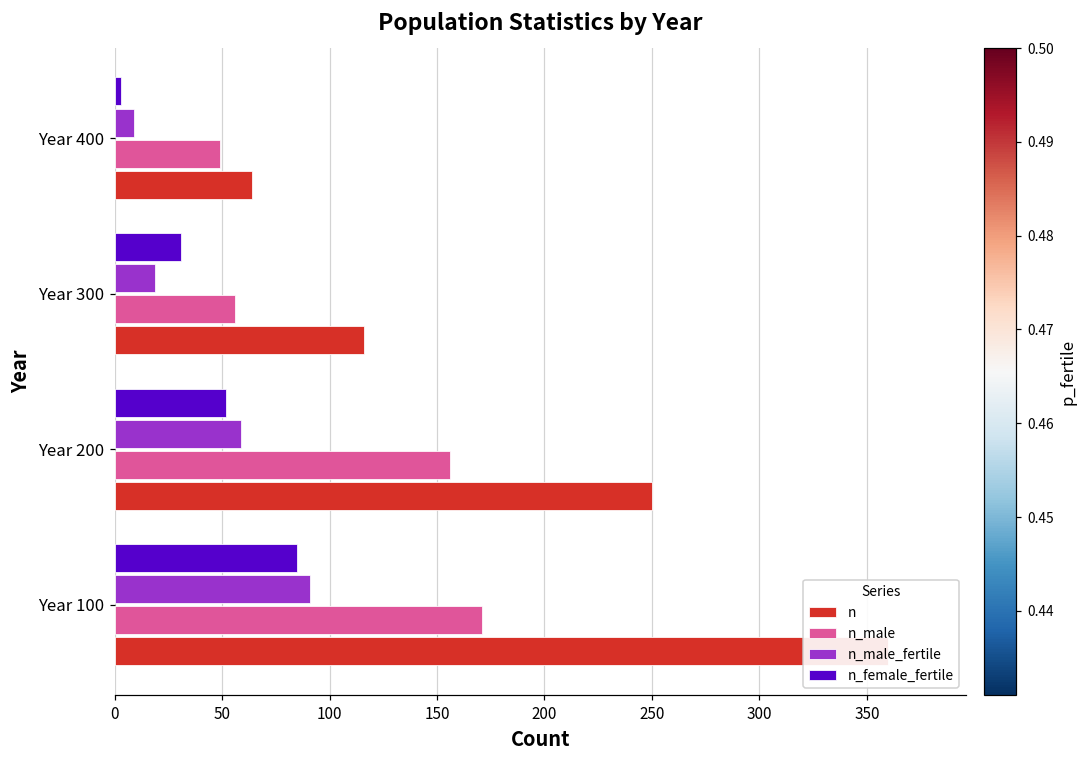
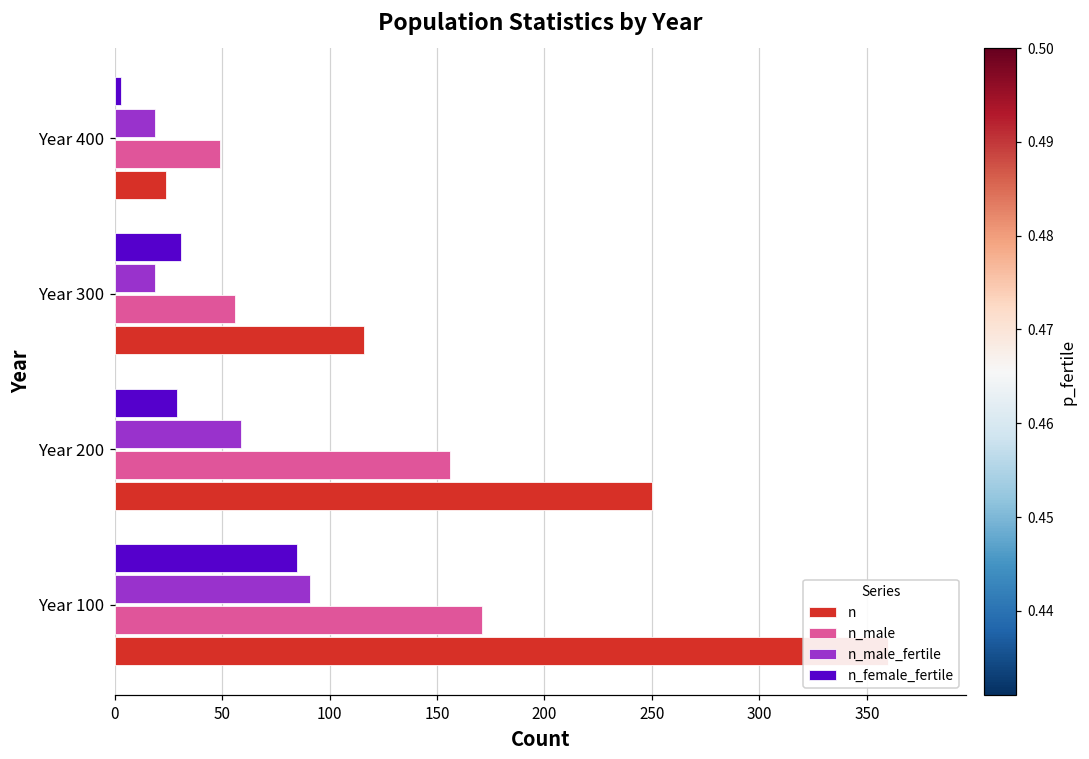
  {
    "n": {
-     "Year 400": 64,
+     "Year 400": 24,
      "Year 300": 116,
      "Year 200": 250
    },
    "n_male": {
      "Year 400": 49,
      "Year 300": 56,
      "Year 200": 156,
      "Year 100": 171
    },
    "n_male_fertile": {
-     "Year 400": 9,
+     "Year 400": 19,
      "Year 300": 19,
      "Year 200": 59,
      "Year 100": 91
    },
    "n_female_fertile": {
      "Year 400": 3,
      "Year 300": 31,
-     "Year 200": 52,
+     "Year 200": 29,
      "Year 100": 85
    }
  }
